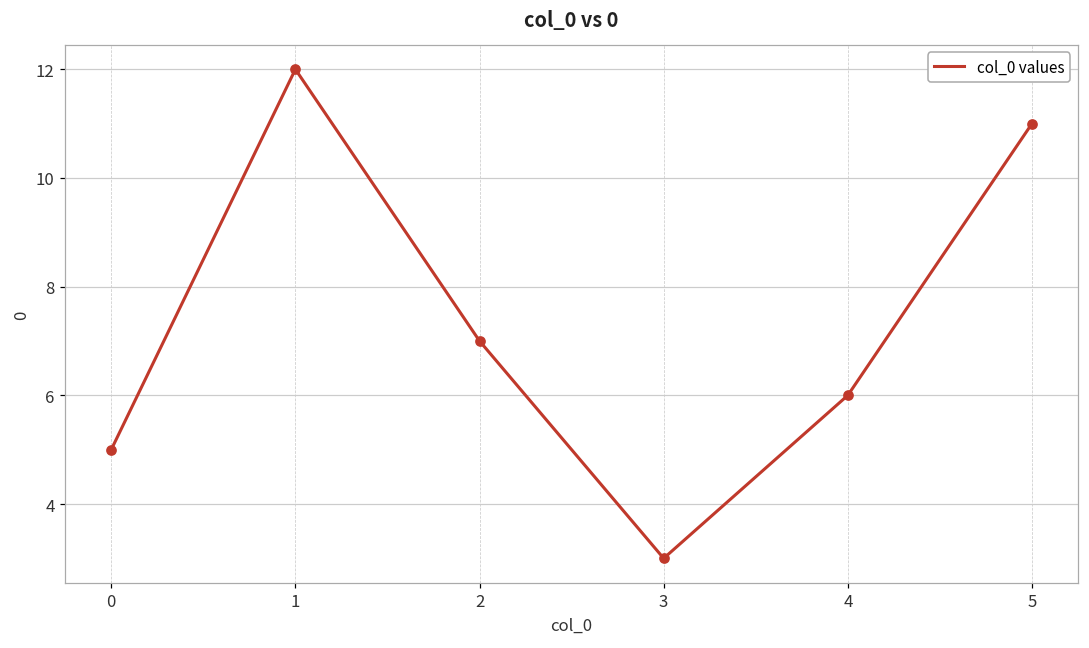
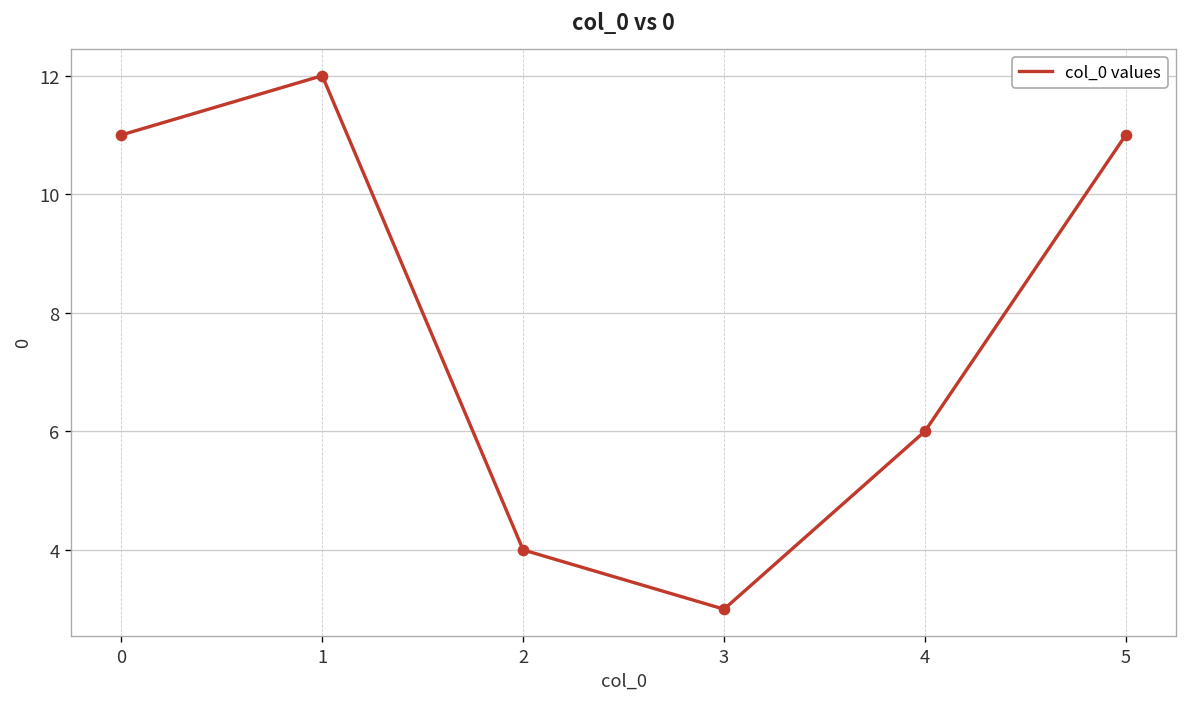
  {
-   "0": 5,
+   "0": 11,
    "1": 12,
-   "2": 7,
+   "2": 4,
    "3": 3,
    "4": 6,
    "5": 11
  }
